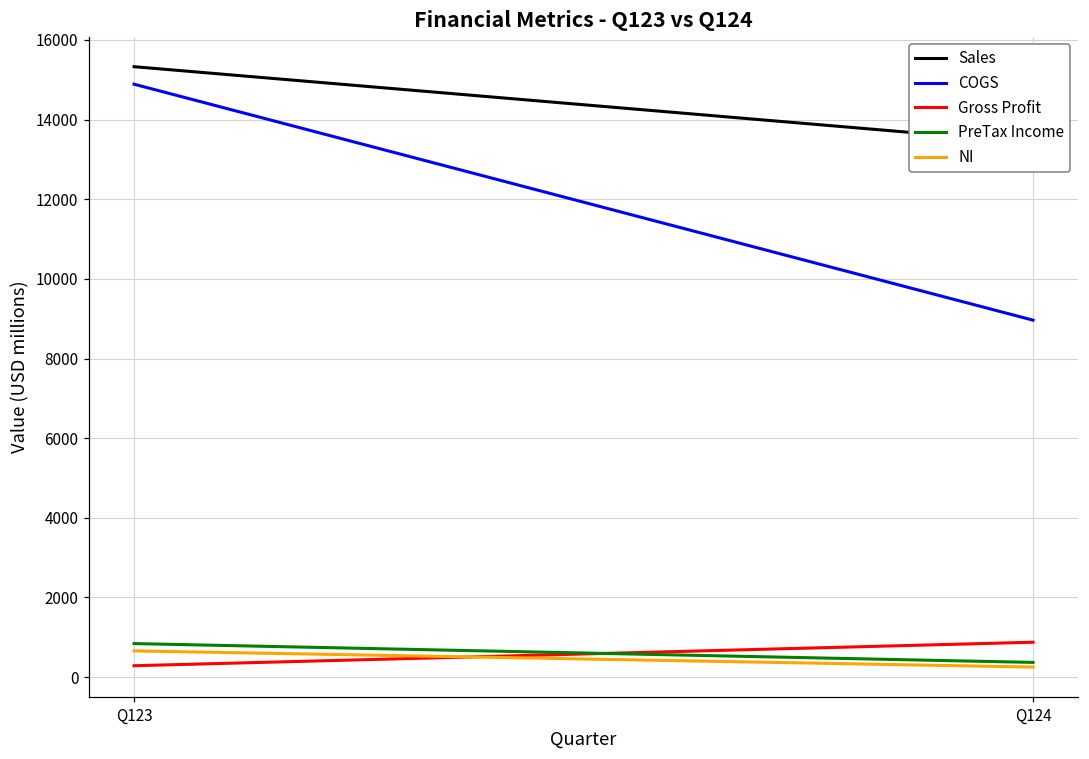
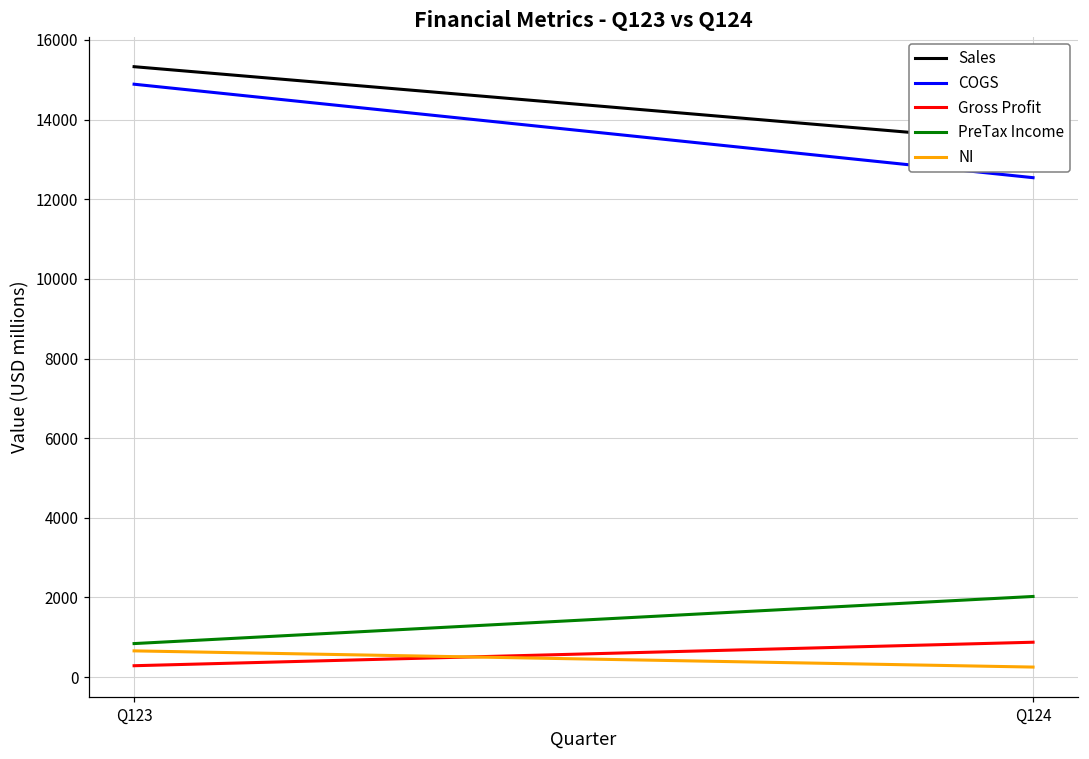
  {
    "Sales": {
      "Q123": 15300
    },
    "COGS": {
      "Q123": 14900,
-     "Q124": 9000
+     "Q124": 12500
    },
    "Gross Profit": {
      "Q123": 300,
      "Q124": 900
    },
    "PreTax Income": {
      "Q123": 800,
-     "Q124": 400
+     "Q124": 2000
    },
    "NI": {
      "Q123": 700,
      "Q124": 300
    }
  }
